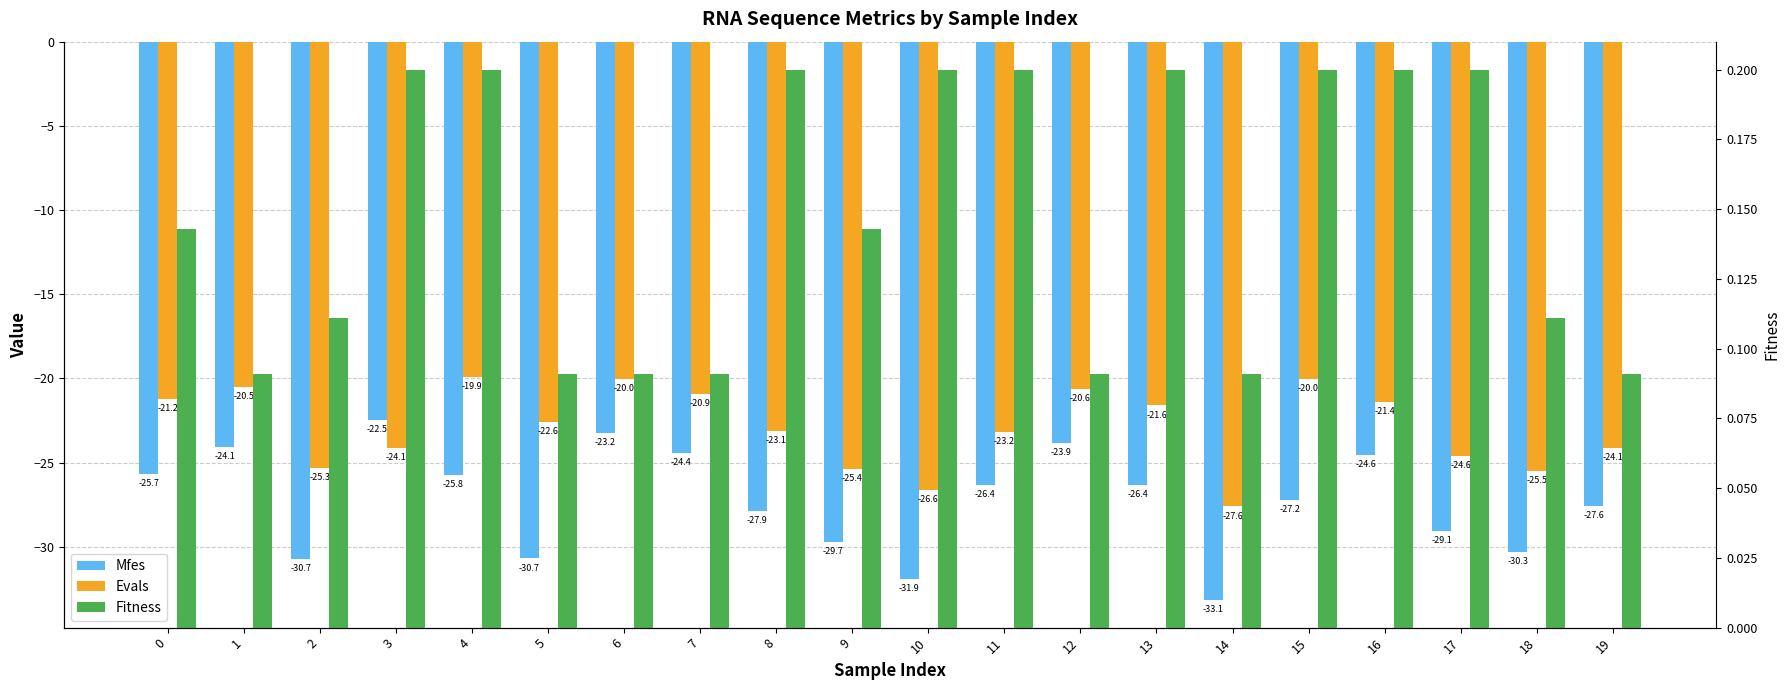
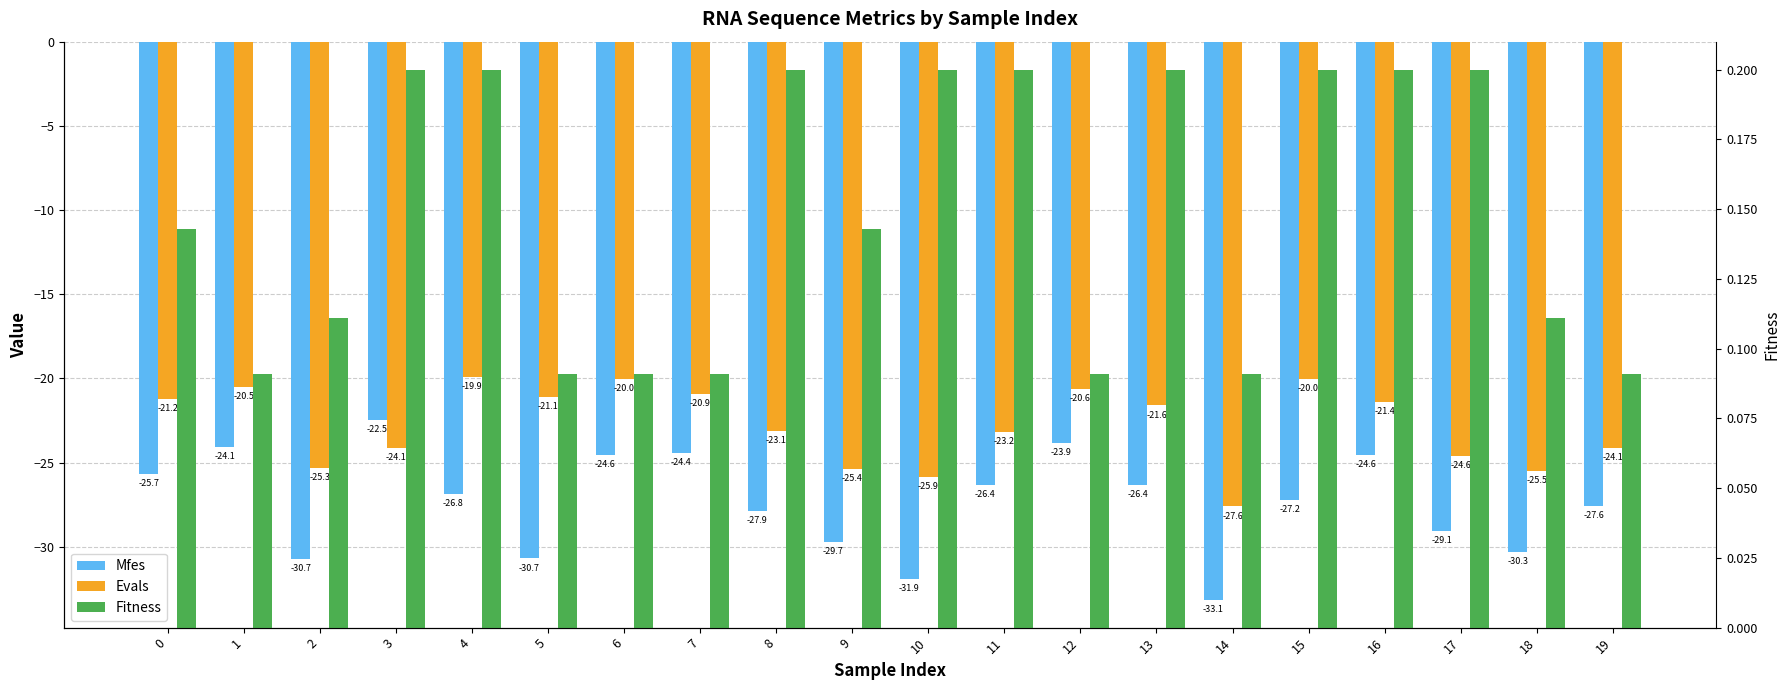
  {
    "Mfes": {
      "0": -25.7,
      "1": -24.1,
      "2": -30.7,
      "3": -22.5,
-     "4": -25.8,
+     "4": -26.8,
      "5": -30.7,
-     "6": -23.2,
+     "6": -24.6,
      "7": -24.4,
      "8": -27.9,
      "9": -29.7,
      "10": -31.9,
      "11": -26.4,
      "12": -23.9,
      "13": -26.4,
      "14": -33.1,
      "15": -27.2,
      "16": -24.6,
      "17": -29.1,
      "18": -30.3,
      "19": -27.6
    },
    "Evals": {
      "0": -21.2,
      "1": -20.5,
      "2": -25.3,
      "3": -24.1,
      "4": -19.9,
-     "5": -22.6,
+     "5": -21.1,
      "6": -20.0,
      "7": -20.9,
      "8": -23.1,
      "9": -25.4,
-     "10": -26.6,
+     "10": -25.9,
      "11": -23.2,
      "12": -20.6,
      "13": -21.6,
      "14": -27.6,
      "15": -20.0,
      "16": -21.4,
      "17": -24.6,
      "18": -25.5,
      "19": -24.1
    }
  }
